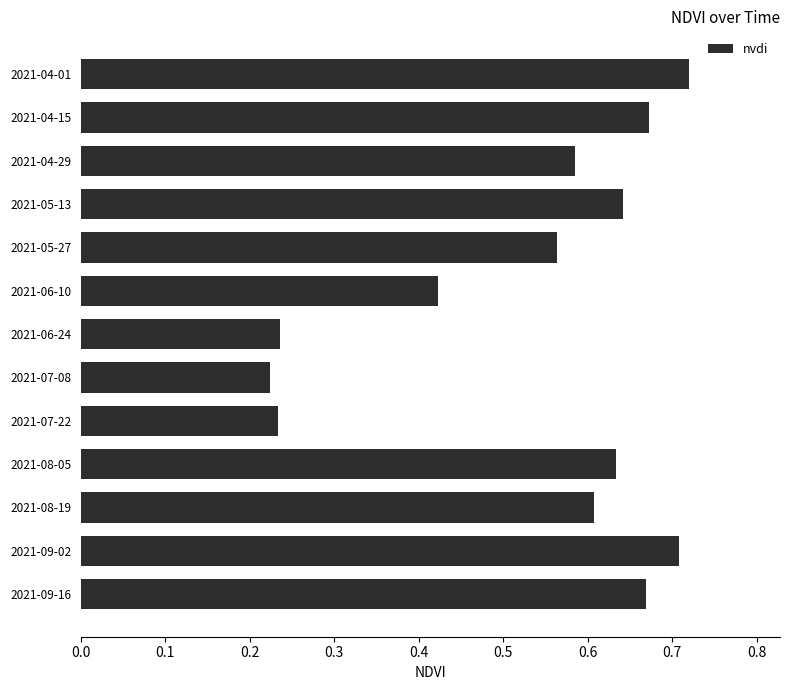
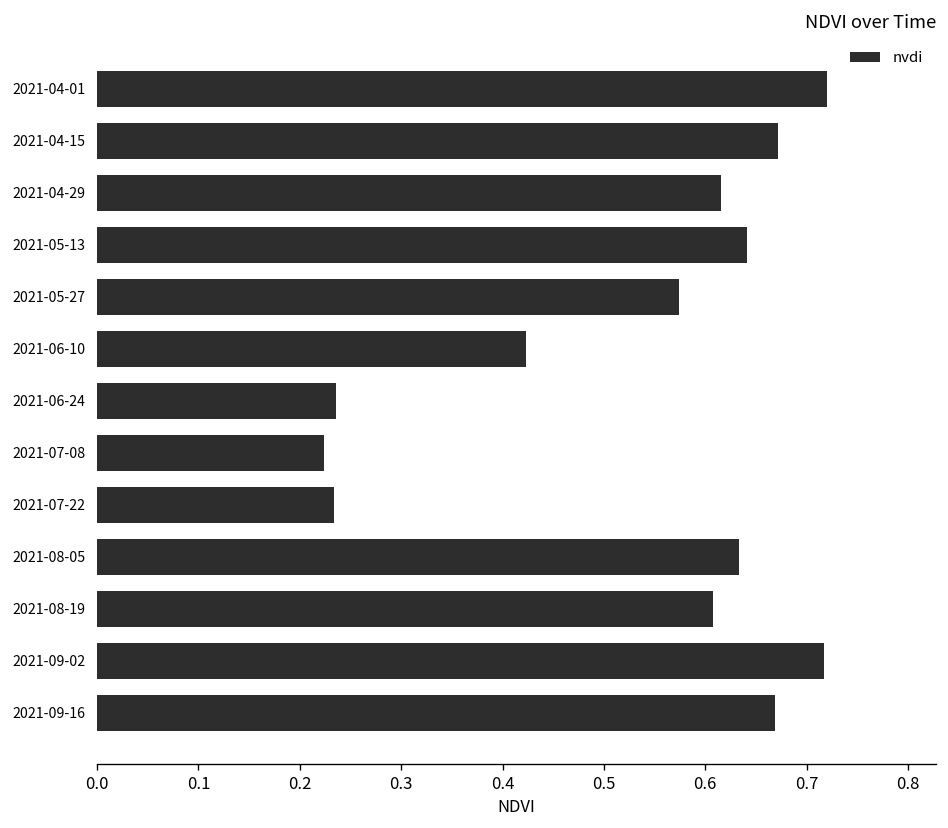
  {
    "2021-04-01": 0.72,
    "2021-04-15": 0.67,
-   "2021-04-29": 0.59,
+   "2021-04-29": 0.62,
    "2021-05-13": 0.64,
-   "2021-05-27": 0.56,
+   "2021-05-27": 0.57,
    "2021-06-10": 0.42,
    "2021-06-24": 0.24,
    "2021-07-08": 0.22,
    "2021-07-22": 0.23,
    "2021-08-05": 0.63,
    "2021-08-19": 0.61,
-   "2021-09-02": 0.71,
+   "2021-09-02": 0.72,
    "2021-09-16": 0.67
  }
